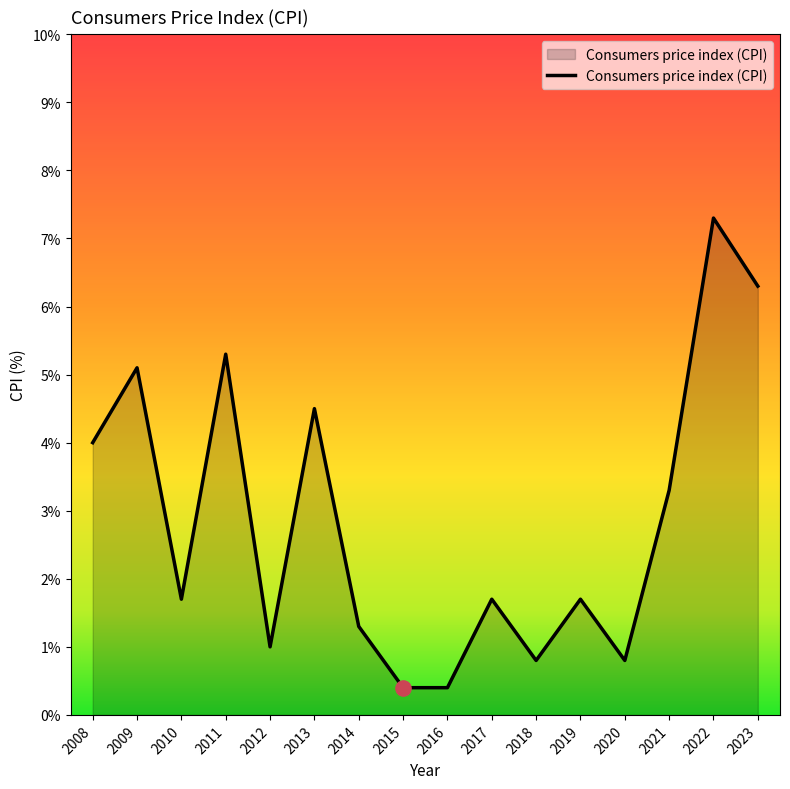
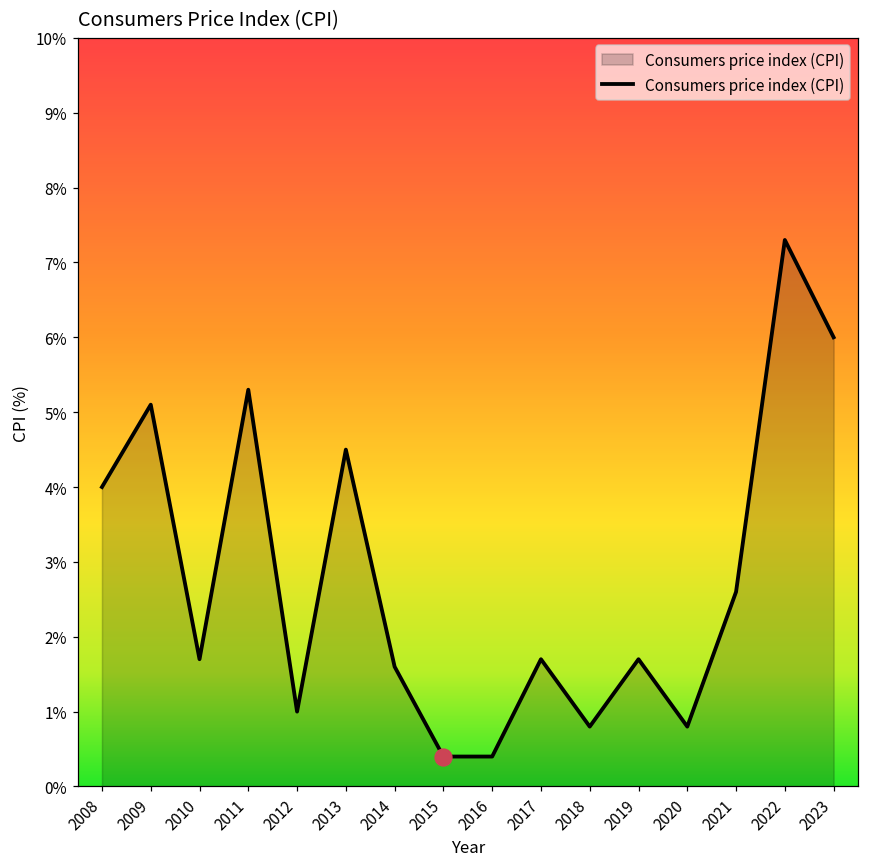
  {
    "Consumers price index (CPI)": {
      "2008": "4.0%",
      "2009": "5.1%",
      "2010": "1.7%",
      "2011": "5.3%",
      "2012": "1.0%",
      "2013": "4.5%",
-     "2014": "1.3%",
+     "2014": "1.6%",
      "2016": "0.4%",
      "2017": "1.7%",
      "2018": "0.8%",
      "2019": "1.7%",
      "2020": "0.8%",
-     "2021": "3.3%",
+     "2021": "2.6%",
      "2022": "7.3%",
-     "2023": "6.3%"
+     "2023": "6.0%"
    }
  }
